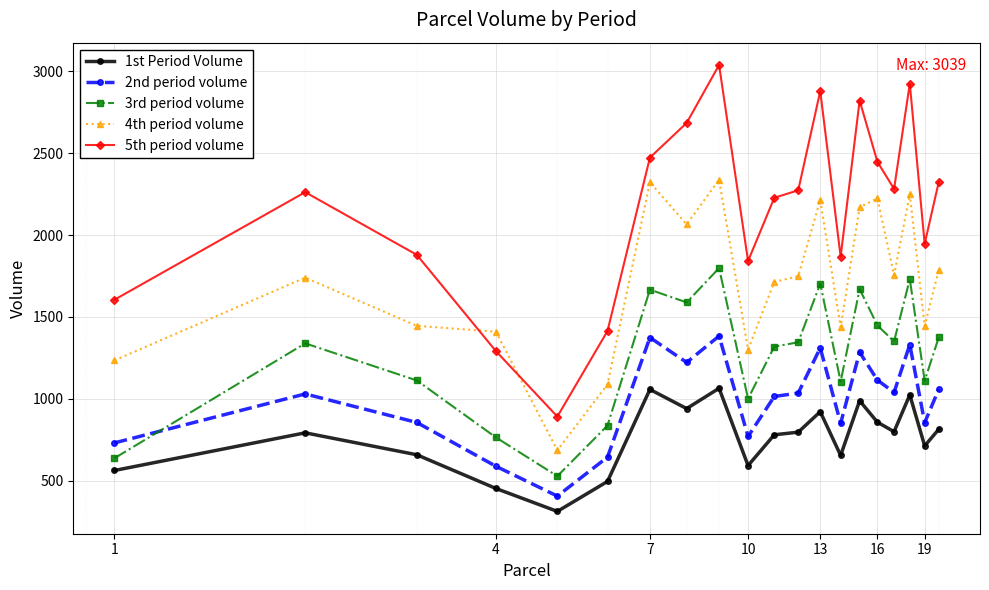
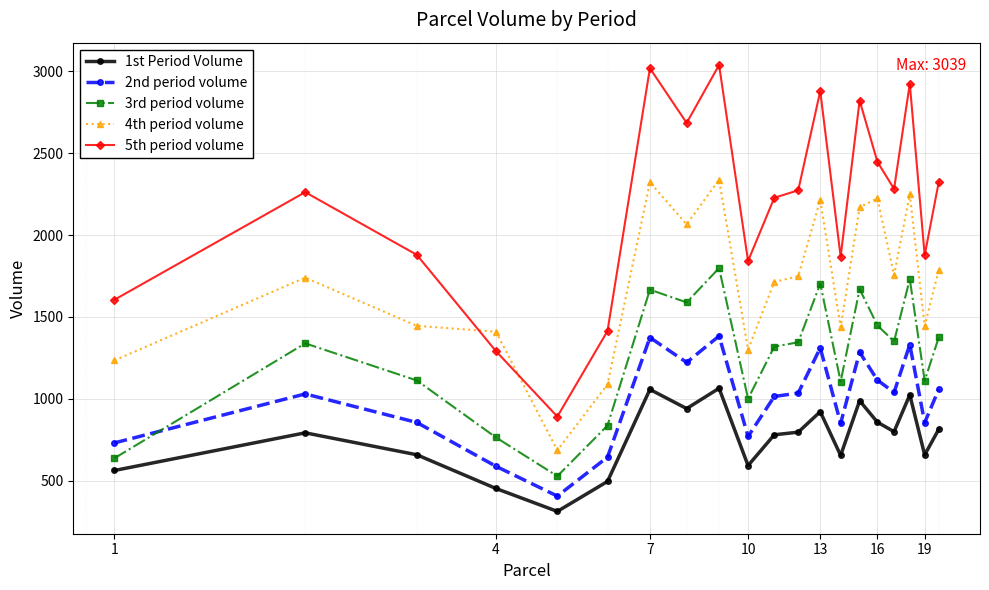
  {
    "1st Period Volume": {
      "1": 560,
      "4": 450,
      "7": 1060,
      "10": 590,
      "13": 920,
      "16": 860,
-     "19": 710
+     "19": 660
    },
    "2nd period volume": {
      "1": 730,
      "4": 590,
      "7": 1370,
      "10": 770,
      "13": 1310,
      "16": 1110,
      "19": 850
    },
    "3rd period volume": {
      "1": 640,
      "4": 760,
      "7": 1670,
      "10": 1000,
      "13": 1700,
      "16": 1450,
      "19": 1110
    },
    "4th period volume": {
      "1": 1230,
      "4": 1410,
      "7": 2320,
      "10": 1300,
      "13": 2210,
      "16": 2220,
      "19": 1440
    },
    "5th period volume": {
      "1": 1610,
      "4": 1290,
-     "7": 2470,
+     "7": 3020,
      "10": 1840,
      "13": 2880,
      "16": 2450,
-     "19": 1950
+     "19": 1880
    }
  }
